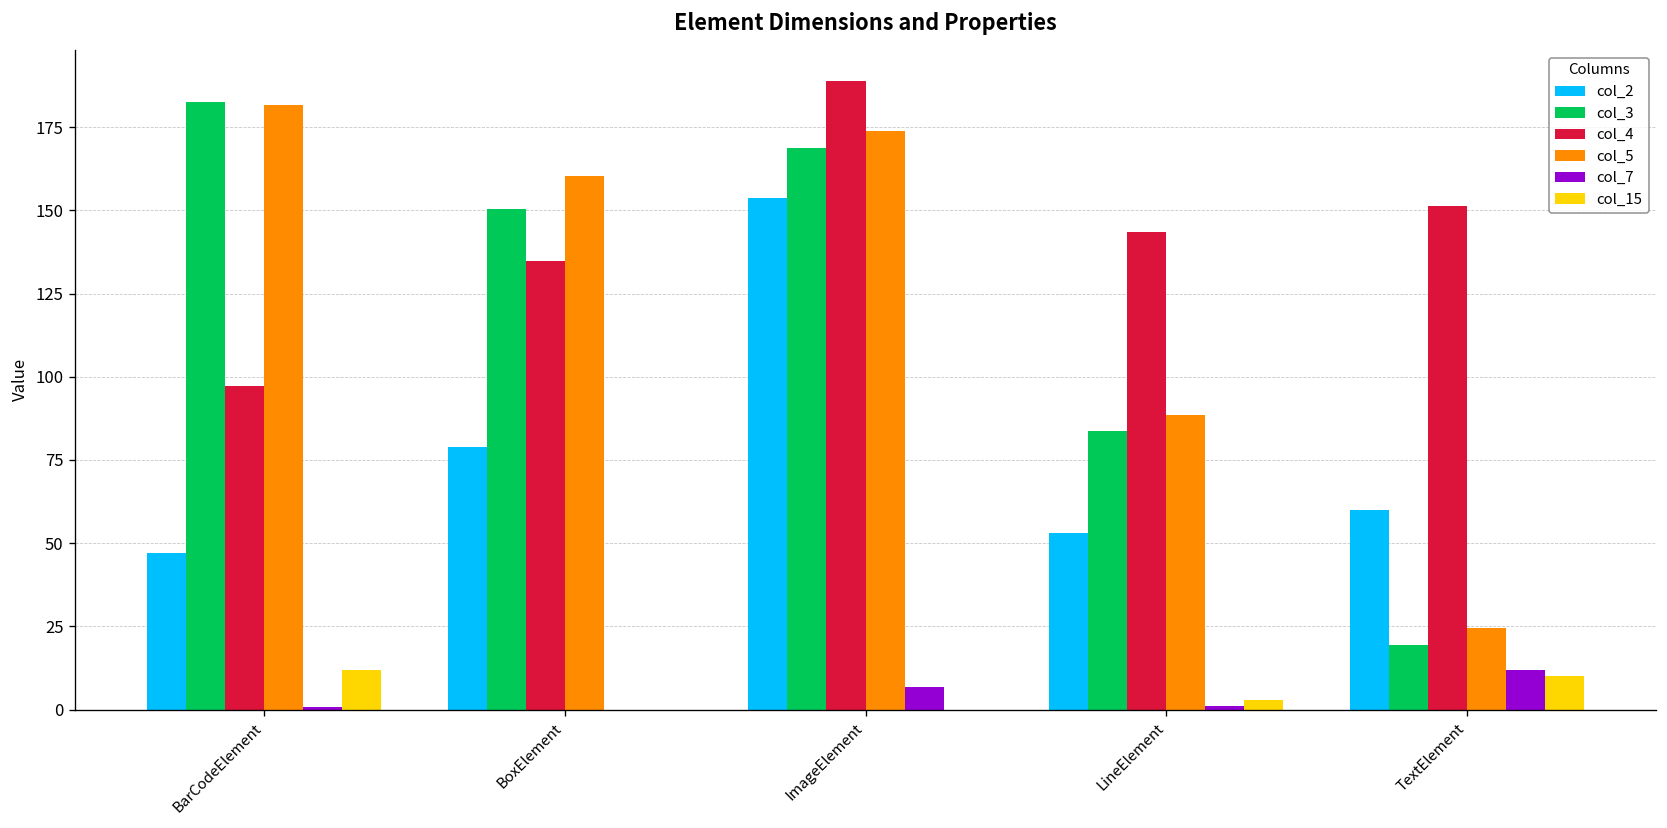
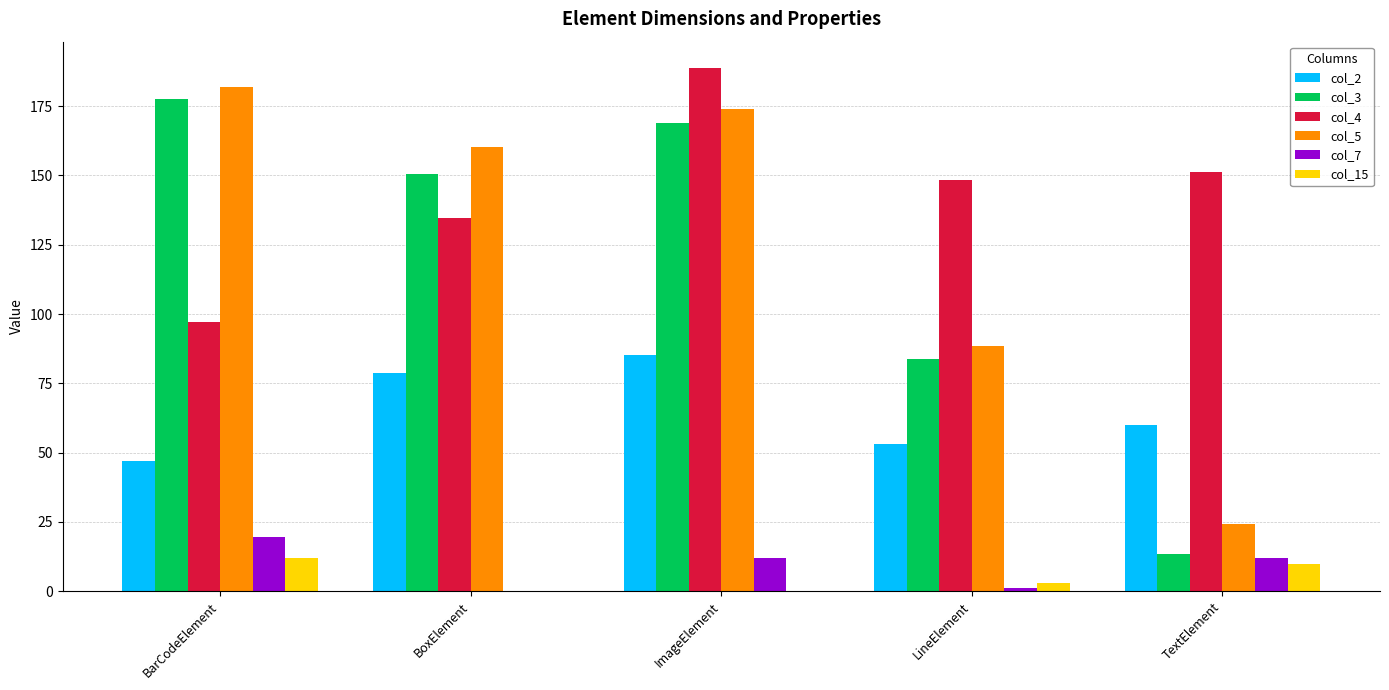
  {
    "col_2": {
      "BarCodeElement": 47,
      "BoxElement": 79,
-     "ImageElement": 154,
+     "ImageElement": 85,
      "LineElement": 53,
      "TextElement": 60
    },
    "col_3": {
-     "BarCodeElement": 183,
+     "BarCodeElement": 177,
      "BoxElement": 150,
      "ImageElement": 169,
      "LineElement": 84,
-     "TextElement": 19
+     "TextElement": 14
    },
    "col_4": {
      "BarCodeElement": 97,
      "BoxElement": 135,
      "ImageElement": 189,
-     "LineElement": 144,
+     "LineElement": 148,
      "TextElement": 151
    },
    "col_5": {
      "BarCodeElement": 182,
      "BoxElement": 160,
      "ImageElement": 174,
      "LineElement": 89,
      "TextElement": 24
    },
    "col_7": {
-     "BarCodeElement": 1,
+     "BarCodeElement": 19,
      "BoxElement": 0,
-     "ImageElement": 7,
+     "ImageElement": 12,
      "LineElement": 1,
      "TextElement": 12
    },
    "col_15": {
      "BarCodeElement": 12,
      "BoxElement": 0,
      "ImageElement": 0,
      "LineElement": 3,
      "TextElement": 10
    }
  }
